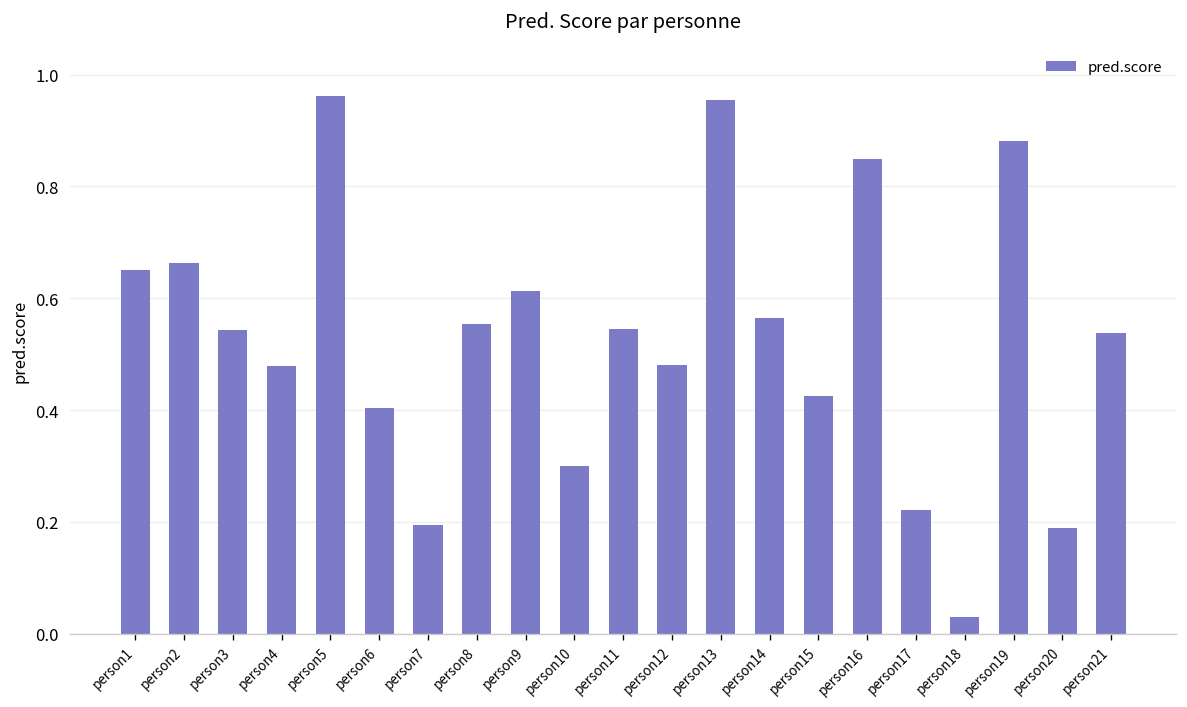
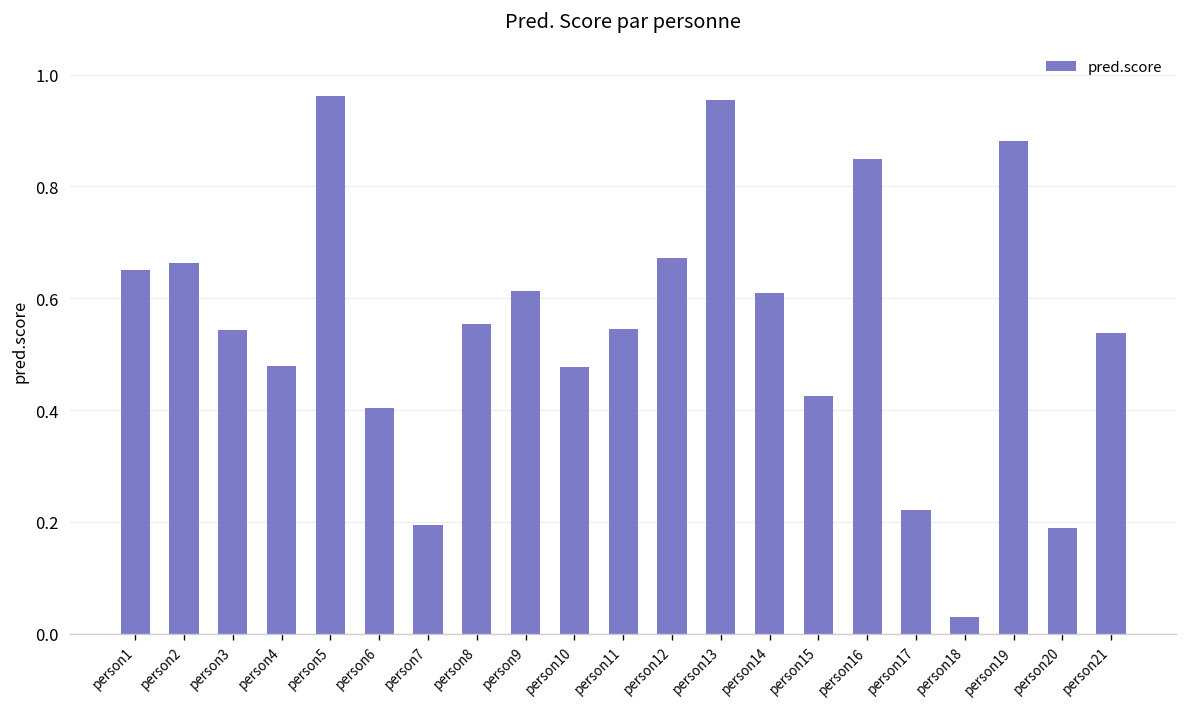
  {
    "person1": 0.65,
    "person2": 0.66,
    "person3": 0.54,
    "person4": 0.48,
    "person5": 0.96,
    "person6": 0.40,
    "person7": 0.19,
    "person8": 0.55,
    "person9": 0.61,
-   "person10": 0.30,
+   "person10": 0.48,
    "person11": 0.54,
-   "person12": 0.48,
+   "person12": 0.67,
    "person13": 0.95,
-   "person14": 0.57,
+   "person14": 0.61,
    "person15": 0.42,
    "person16": 0.85,
    "person17": 0.22,
    "person18": 0.03,
    "person19": 0.88,
    "person20": 0.19,
    "person21": 0.54
  }
